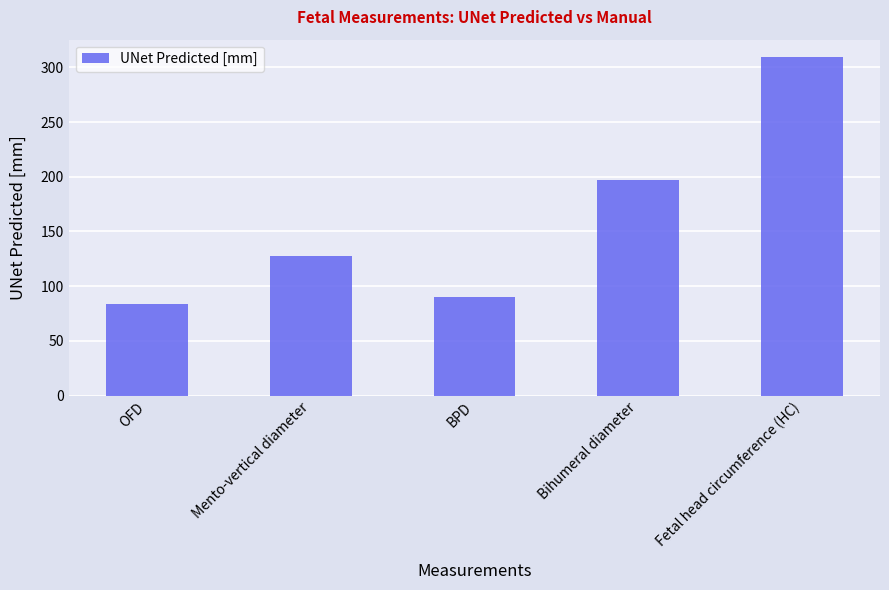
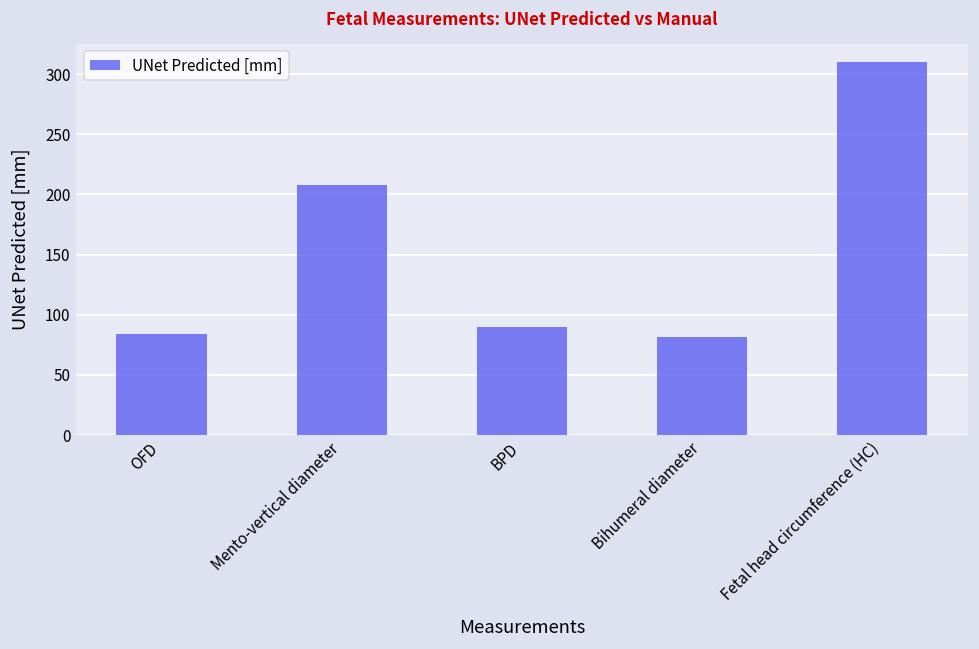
  {
    "OFD": 84,
-   "Mento-vertical diameter": 128,
+   "Mento-vertical diameter": 208,
    "BPD": 90,
-   "Bihumeral diameter": 197,
+   "Bihumeral diameter": 82,
    "Fetal head circumference (HC)": 310
  }
